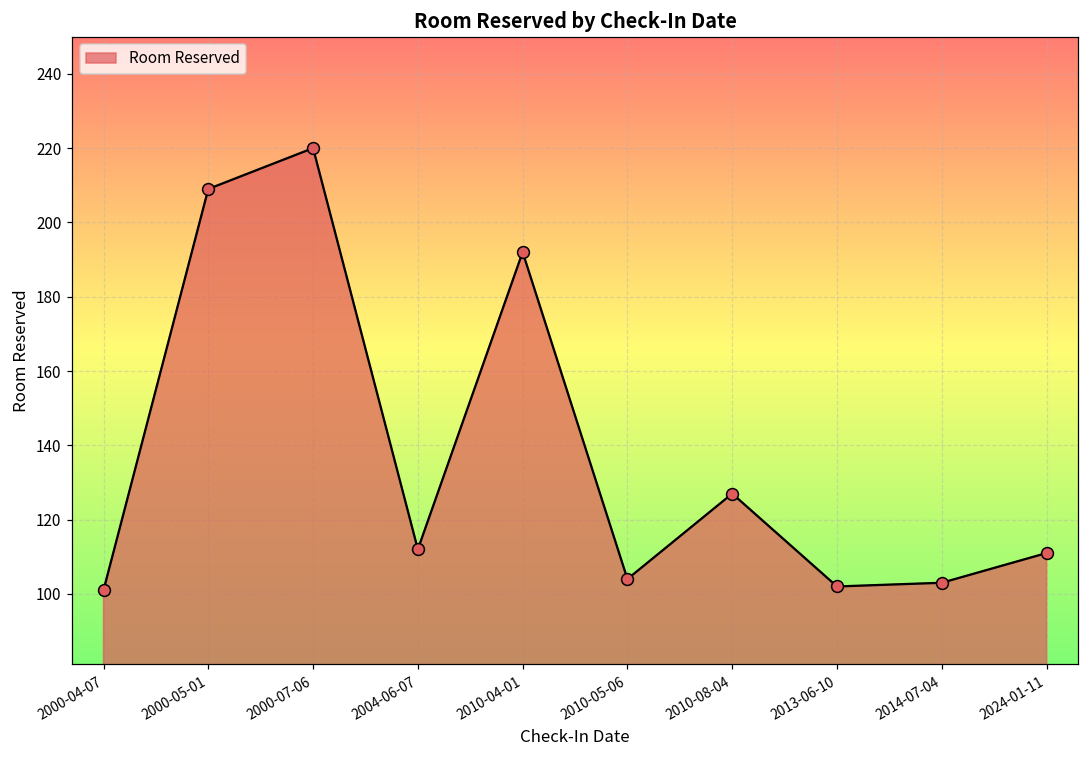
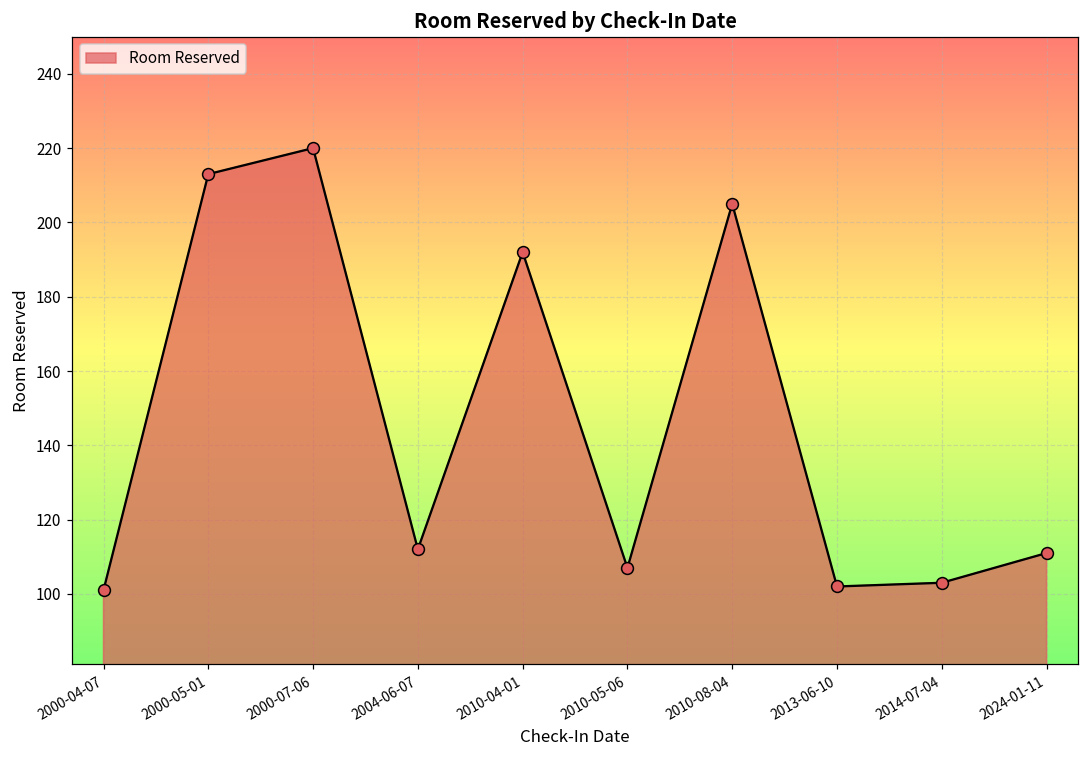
  {
    "2000-04-07": 101,
-   "2000-05-01": 209,
+   "2000-05-01": 213,
    "2000-07-06": 220,
    "2004-06-07": 112,
    "2010-04-01": 192,
-   "2010-05-06": 104,
-   "2010-08-04": 127,
+   "2010-05-06": 107,
+   "2010-08-04": 205,
    "2013-06-10": 102,
    "2014-07-04": 103,
    "2024-01-11": 111
  }
